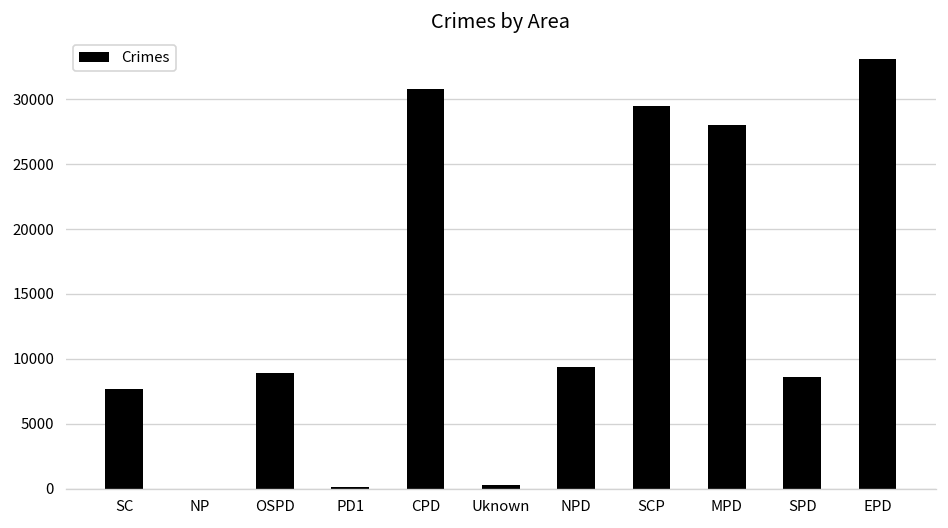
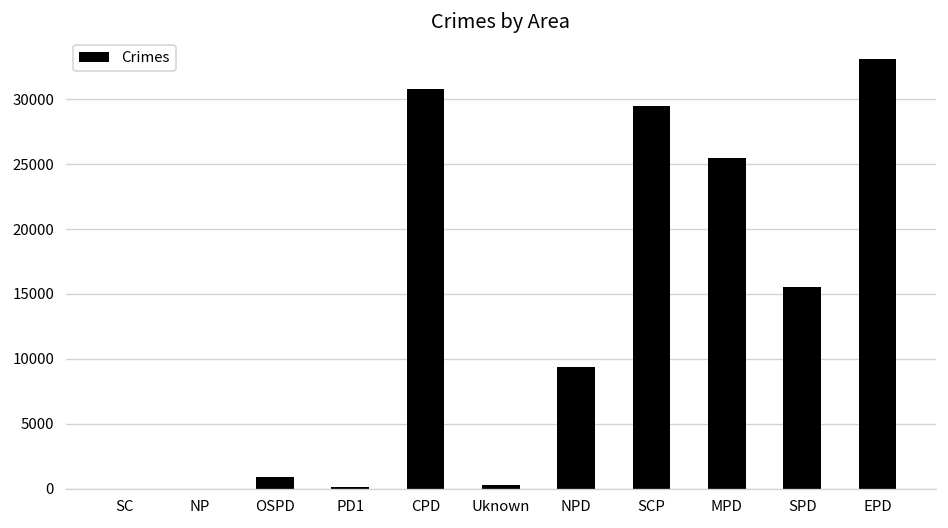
  {
-   "SC": 7700,
-   "OSPD": 8900,
+   "SC": 0,
+   "OSPD": 900,
    "CPD": 30800,
    "Uknown": 300,
    "NPD": 9400,
    "SCP": 29500,
-   "MPD": 28000,
-   "SPD": 8600,
+   "MPD": 25500,
+   "SPD": 15500,
    "EPD": 33100
  }
